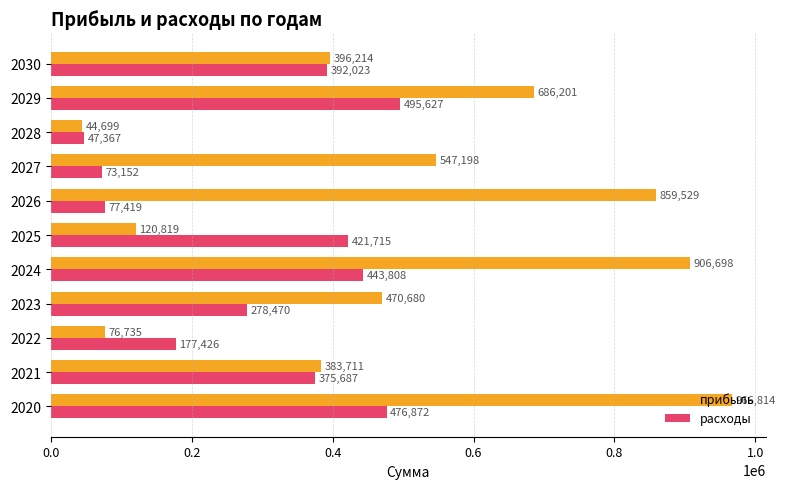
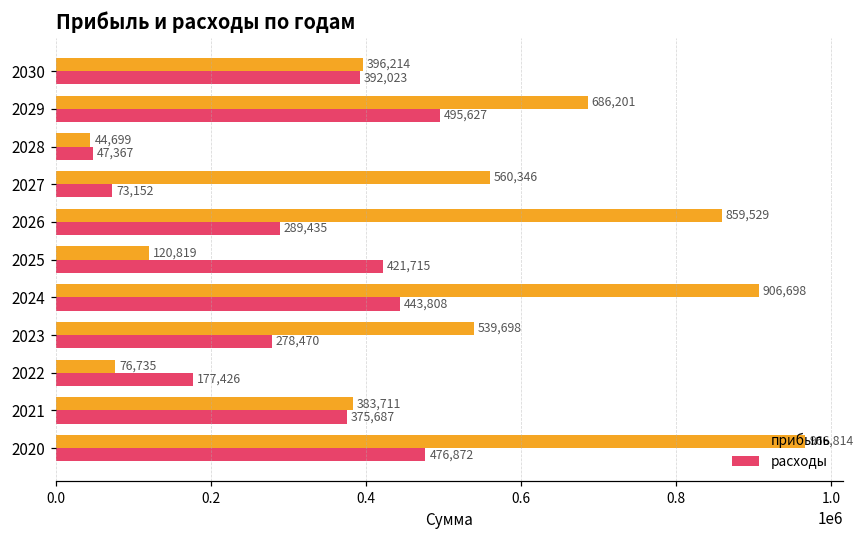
  {
    "прибыль": {
      "2030": "396,214",
      "2029": "686,201",
      "2028": "44,699",
-     "2027": "547,198",
+     "2027": "560,346",
      "2026": "859,529",
      "2025": "120,819",
      "2024": "906,698",
-     "2023": "470,680",
+     "2023": "539,698",
      "2022": "76,735",
      "2021": "383,711",
      "2020": "966,814"
    },
    "расходы": {
      "2030": "392,023",
      "2029": "495,627",
      "2028": "47,367",
      "2027": "73,152",
-     "2026": "77,419",
+     "2026": "289,435",
      "2025": "421,715",
      "2024": "443,808",
      "2023": "278,470",
      "2022": "177,426",
      "2021": "375,687",
      "2020": "476,872"
    }
  }
